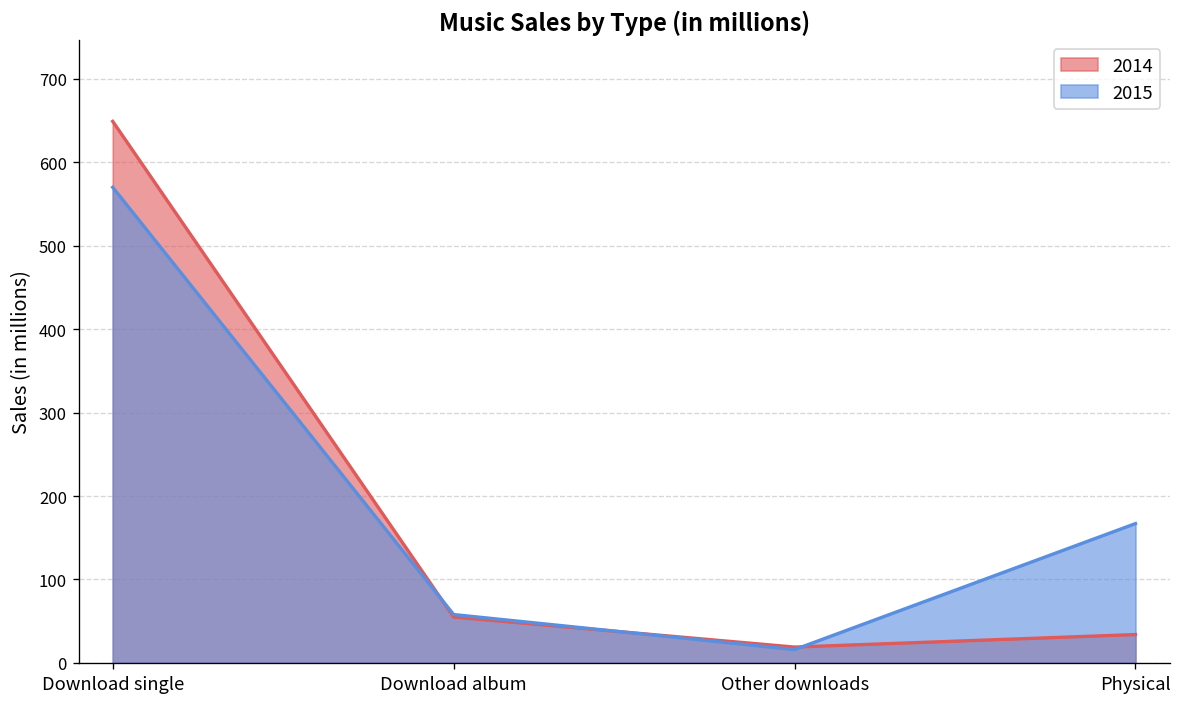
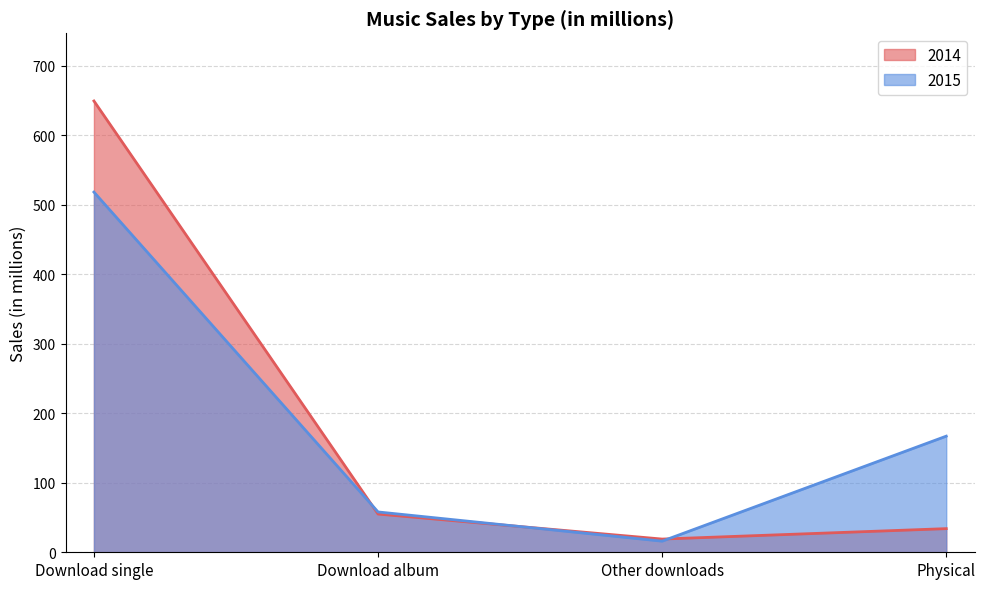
  {
    "2014": {
      "Download single": 650,
      "Physical": 30
    },
    "2015": {
-     "Download single": 570,
+     "Download single": 520,
      "Physical": 170
    }
  }
